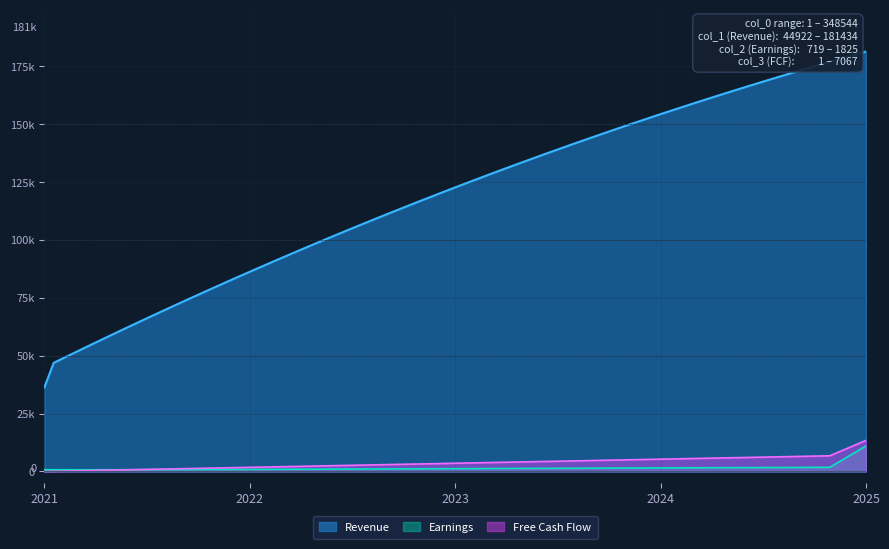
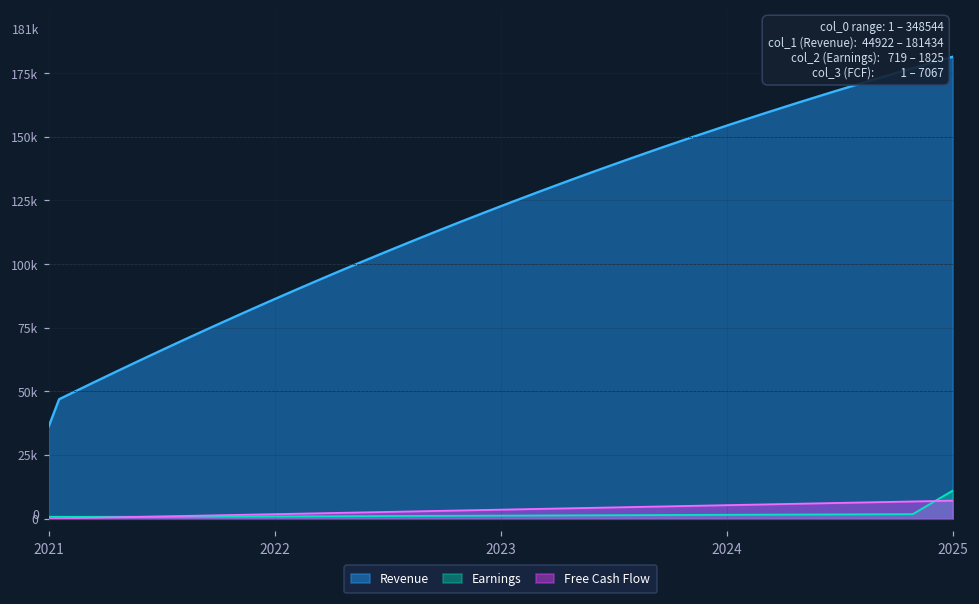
  {
    "Revenue": {
      "2021": 36000,
      "2025": 181000
    },
    "Earnings": {
      "2025": 11000
    },
    "Free Cash Flow": {
-     "2025": 13000
+     "2025": 7000
    }
  }
